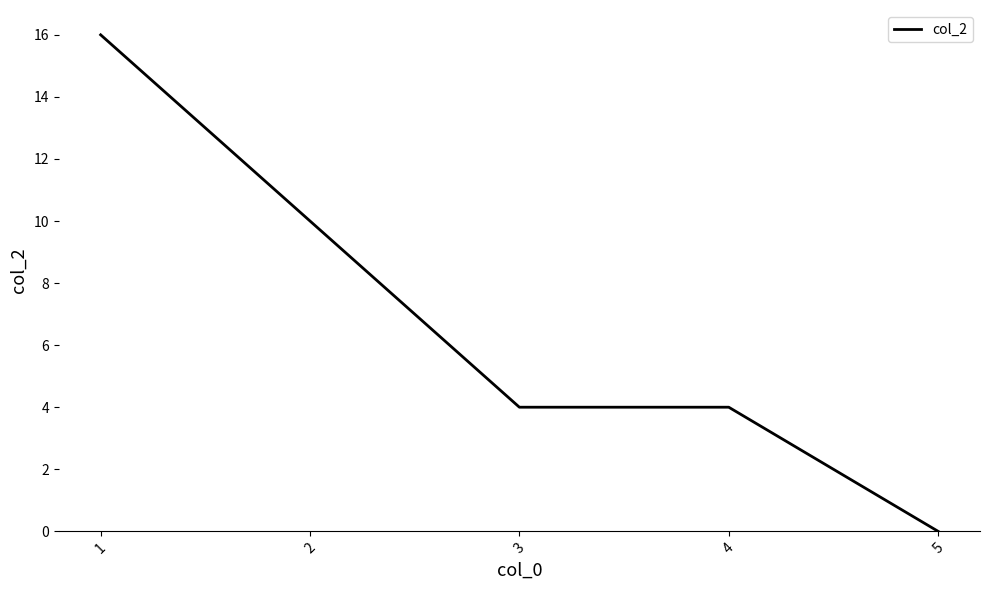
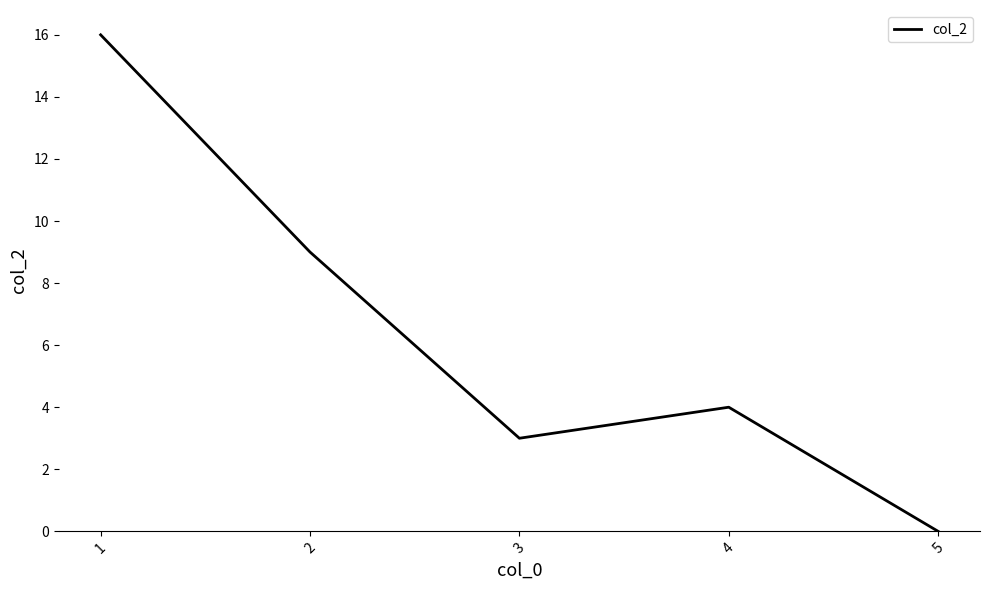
  {
    "1": 16,
-   "2": 10,
-   "3": 4,
+   "2": 9,
+   "3": 3,
    "4": 4,
    "5": 0
  }
